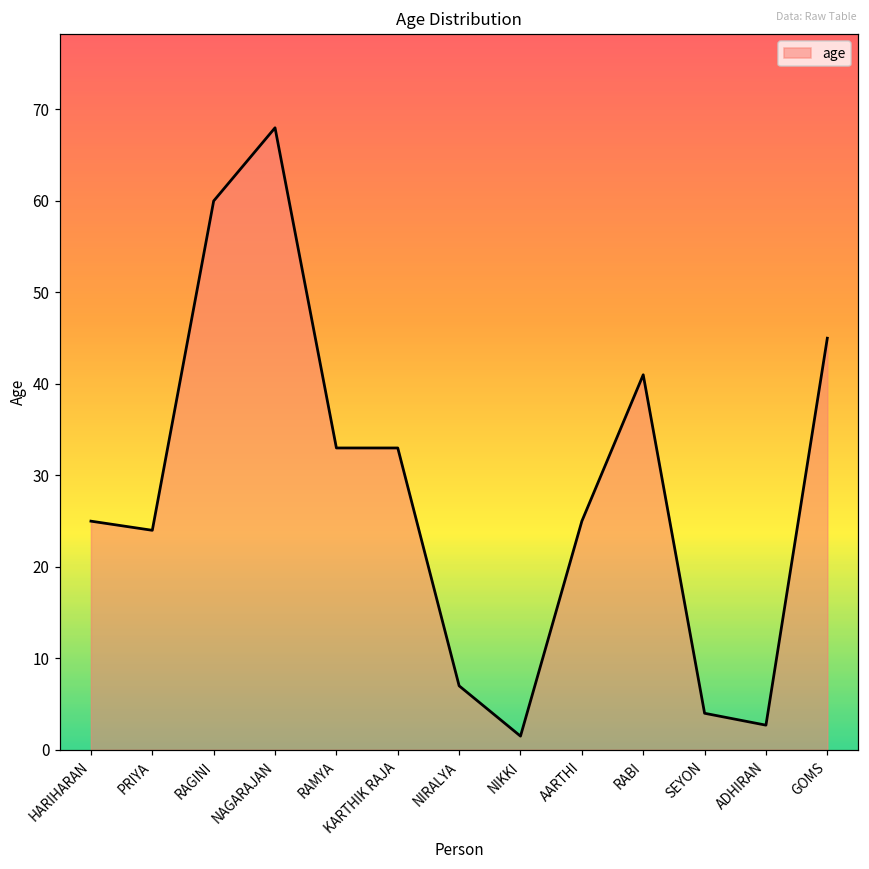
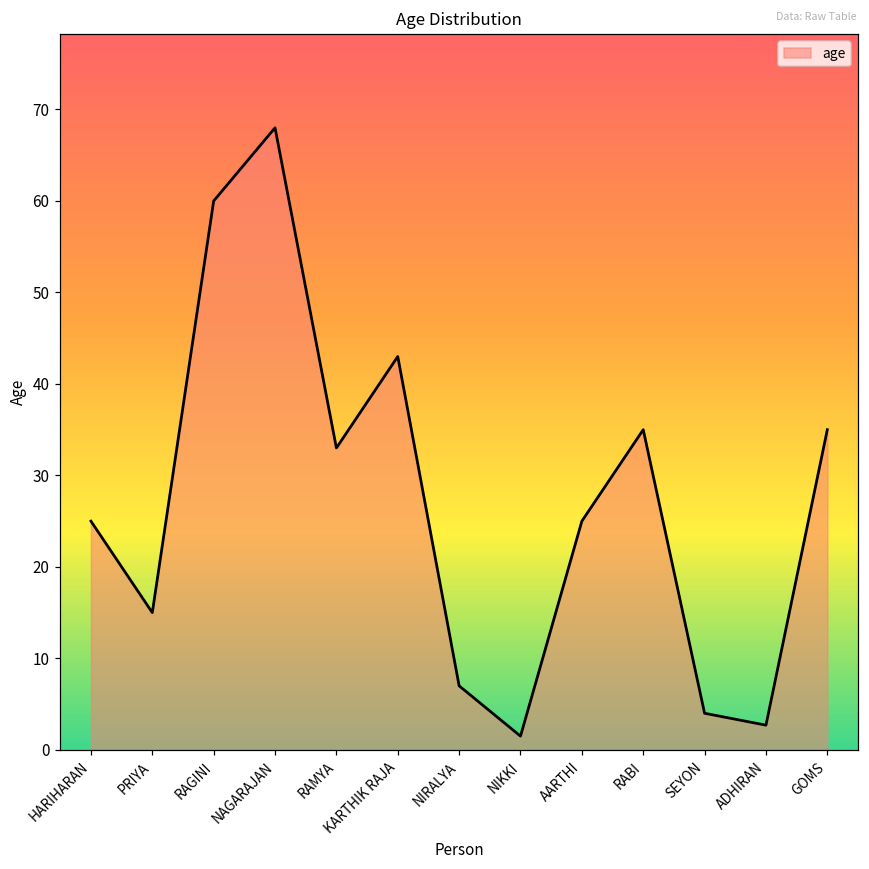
  {
    "HARIHARAN": 25,
-   "PRIYA": 24,
+   "PRIYA": 15,
    "RAGINI": 60,
    "NAGARAJAN": 68,
    "RAMYA": 33,
-   "KARTHIK RAJA": 33,
+   "KARTHIK RAJA": 43,
    "NIRALYA": 7,
    "NIKKI": 2,
    "AARTHI": 25,
-   "RABI": 41,
+   "RABI": 35,
    "SEYON": 4,
    "ADHIRAN": 3,
-   "GOMS": 45
+   "GOMS": 35
  }
